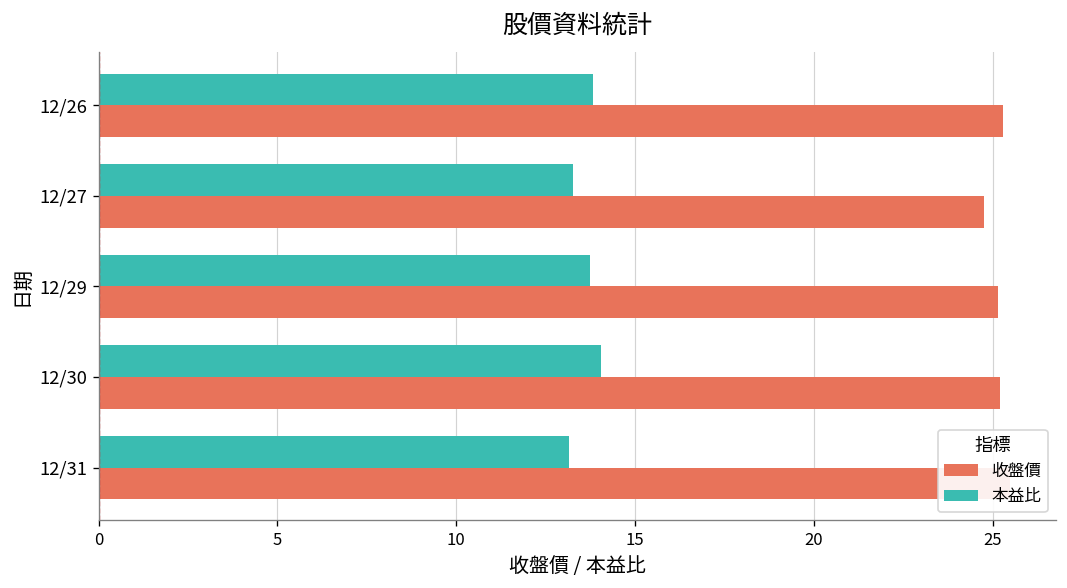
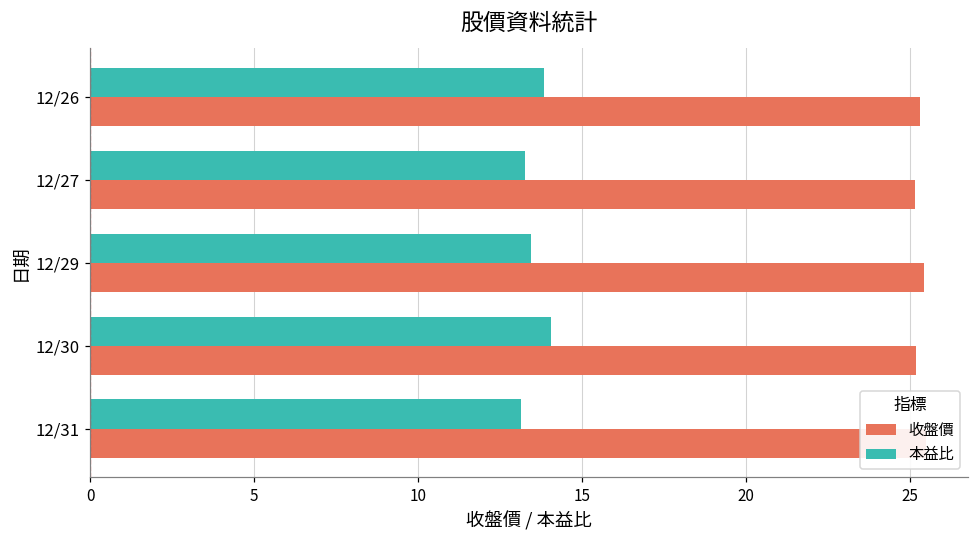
  {
    "收盤價": {
      "12/26": 25.3,
-     "12/27": 24.8,
-     "12/29": 25.2,
+     "12/27": 25.2,
+     "12/29": 25.4,
      "12/30": 25.2
    },
    "本益比": {
      "12/26": 13.8,
      "12/27": 13.3,
-     "12/29": 13.7,
+     "12/29": 13.4,
      "12/30": 14.1,
      "12/31": 13.2
    }
  }
